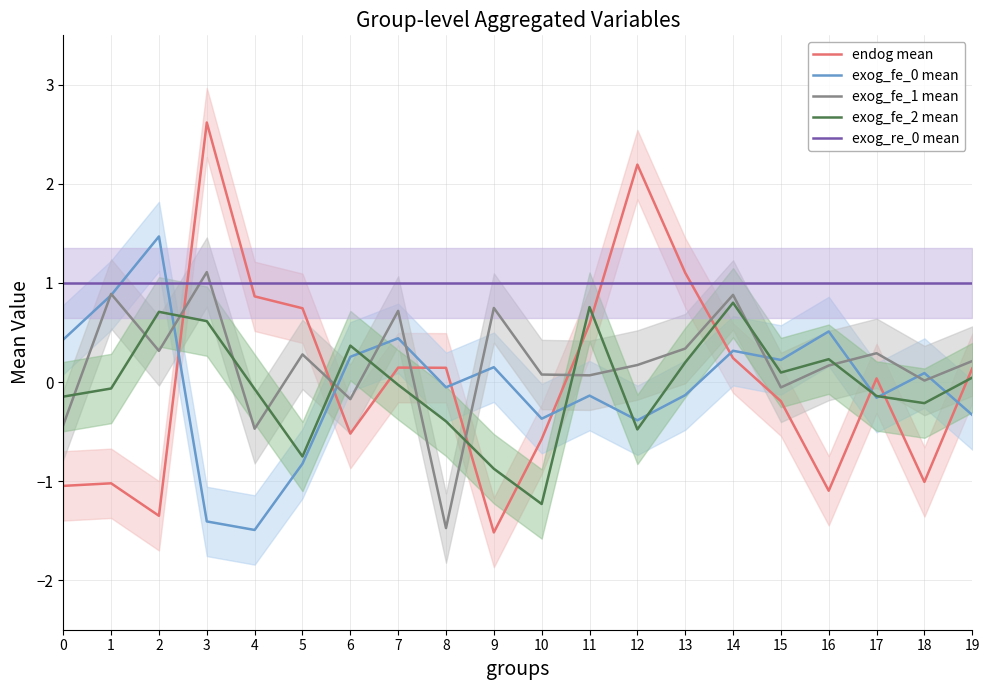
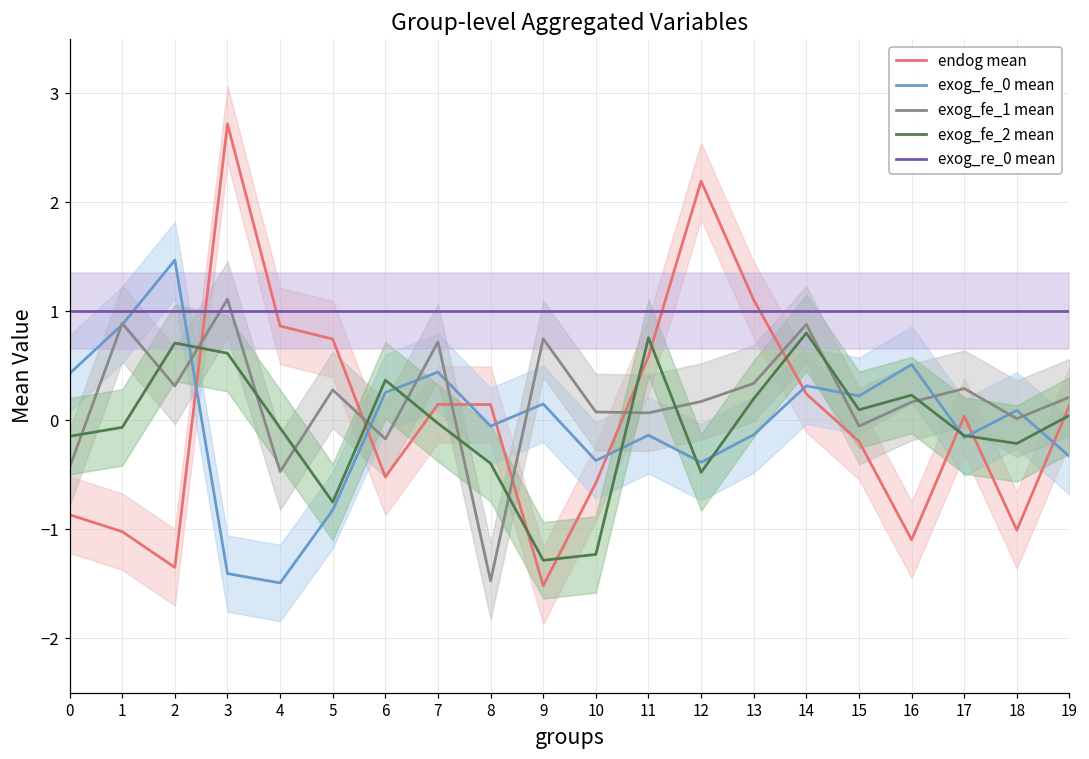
  {
    "endog mean": {
-     "0": -1.0,
+     "0": -0.9,
      "1": -1.0,
      "2": -1.4,
-     "3": 2.6,
+     "3": 2.7,
      "4": 0.9,
      "5": 0.7,
      "6": -0.5,
      "7": 0.1,
      "8": 0.1,
      "9": -1.5,
      "10": -0.6,
      "11": 0.6,
      "12": 2.2,
      "13": 1.1,
      "14": 0.2,
      "15": -0.2,
      "16": -1.1,
      "17": 0.0,
      "18": -1.0,
      "19": 0.1
    },
    "exog_fe_0 mean": {
      "0": 0.4,
      "2": 1.5,
      "3": -1.4,
      "4": -1.5,
      "5": -0.8,
      "6": 0.3,
      "7": 0.4,
      "9": 0.2,
      "10": -0.4,
      "11": -0.1,
      "12": -0.4,
      "13": -0.1,
      "14": 0.3,
      "15": 0.2,
      "18": 0.1,
      "19": -0.3
    },
    "exog_fe_2 mean": {
      "0": -0.1,
      "1": -0.1,
      "2": 0.7,
      "3": 0.6,
      "4": -0.1,
      "5": -0.8,
      "6": 0.4,
      "7": 0.0,
      "8": -0.4,
-     "9": -0.9,
+     "9": -1.3,
      "10": -1.2,
      "11": 0.8,
      "12": -0.5,
      "14": 0.8,
      "15": 0.1,
      "16": 0.2,
      "18": -0.2,
      "19": 0.0
    },
    "exog_re_0 mean": {
      "0": 1.0,
      "1": 1.0,
      "2": 1.0,
      "3": 1.0,
      "4": 1.0,
      "5": 1.0,
      "6": 1.0,
      "7": 1.0,
      "8": 1.0,
      "9": 1.0,
      "10": 1.0,
      "11": 1.0,
      "12": 1.0,
      "13": 1.0,
      "14": 1.0,
      "15": 1.0,
      "16": 1.0,
      "17": 1.0,
      "18": 1.0,
      "19": 1.0
    }
  }
